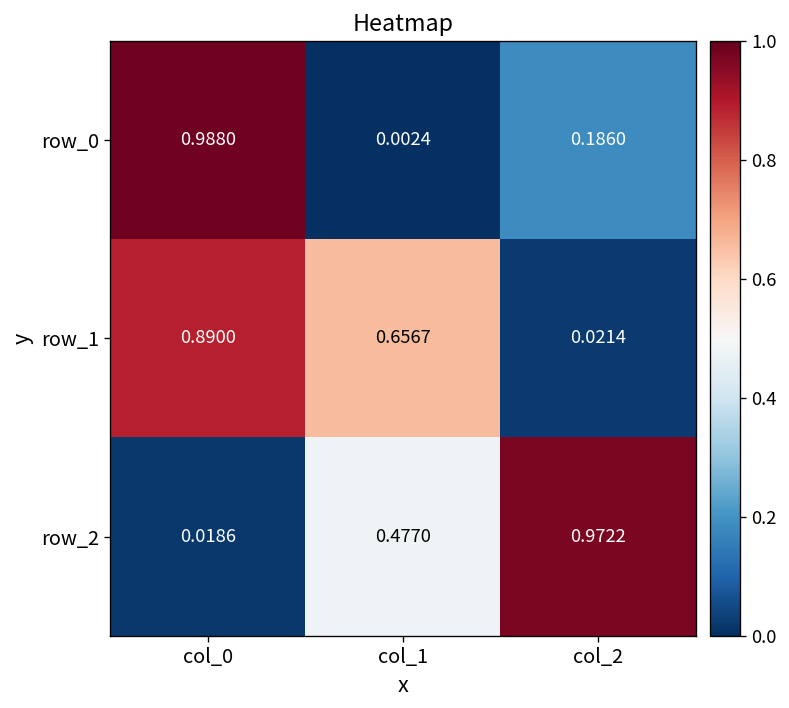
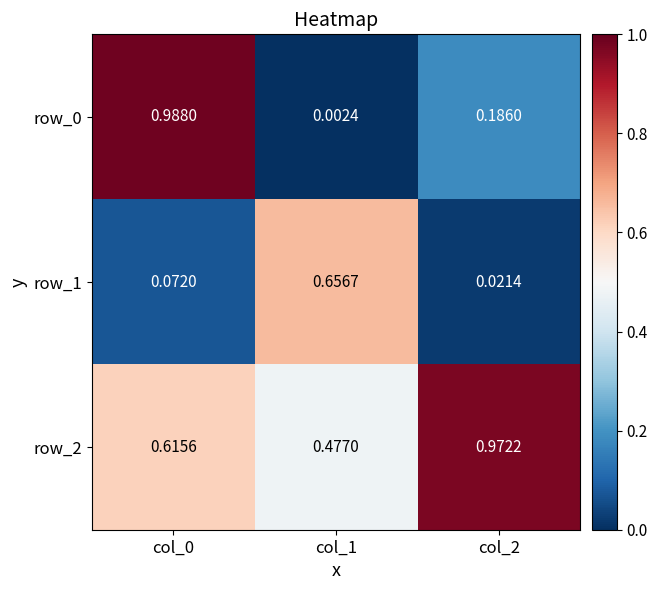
  {
    "row_0": {
      "col_0": 0.9880,
      "col_1": 0.0024,
      "col_2": 0.1860
    },
    "row_1": {
-     "col_0": 0.8900,
+     "col_0": 0.0720,
      "col_1": 0.6567,
      "col_2": 0.0214
    },
    "row_2": {
-     "col_0": 0.0186,
+     "col_0": 0.6156,
      "col_1": 0.4770,
      "col_2": 0.9722
    }
  }
